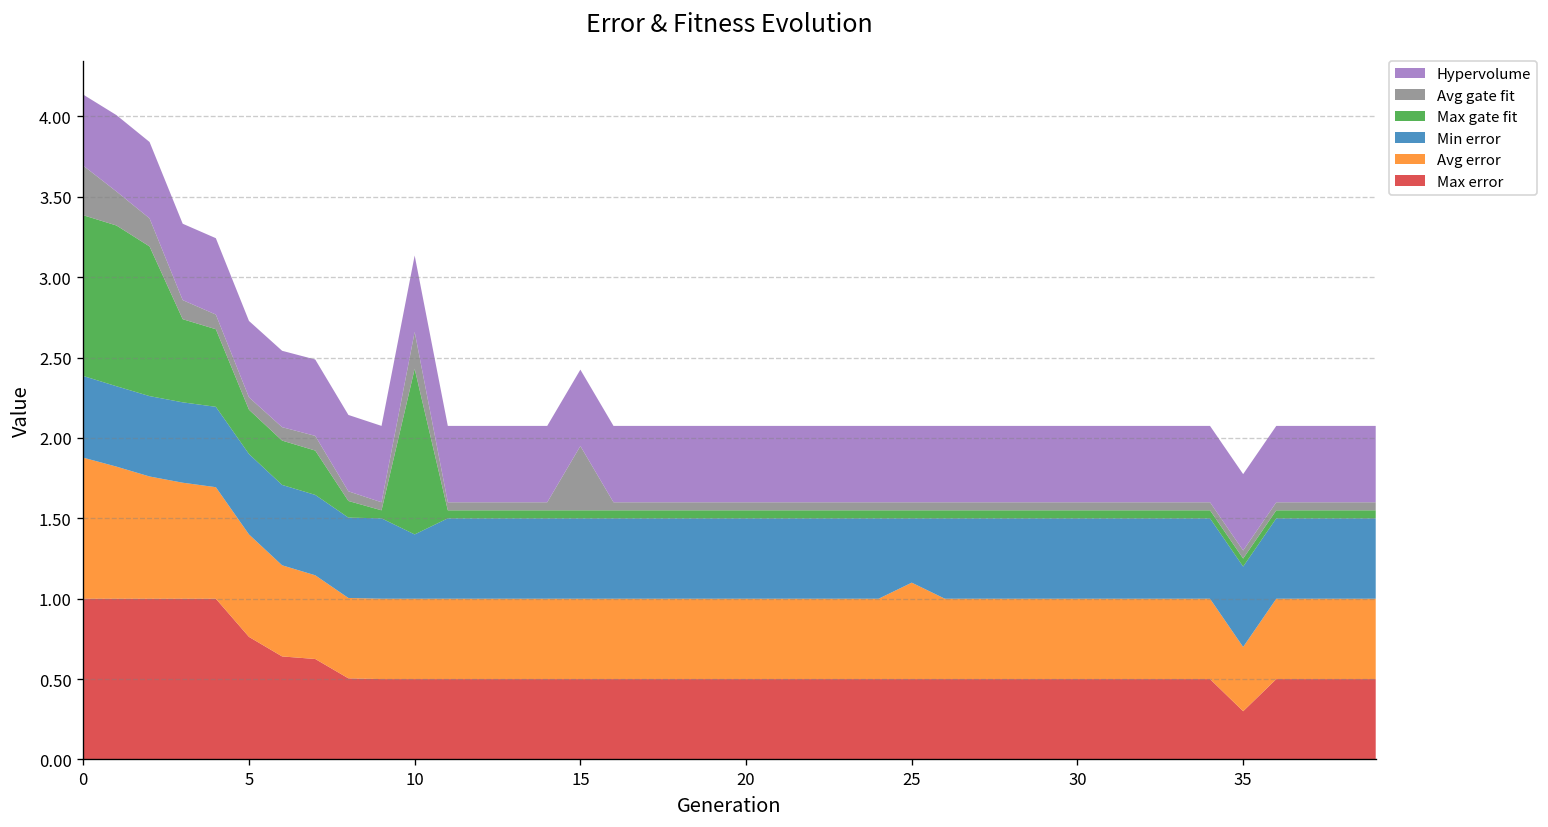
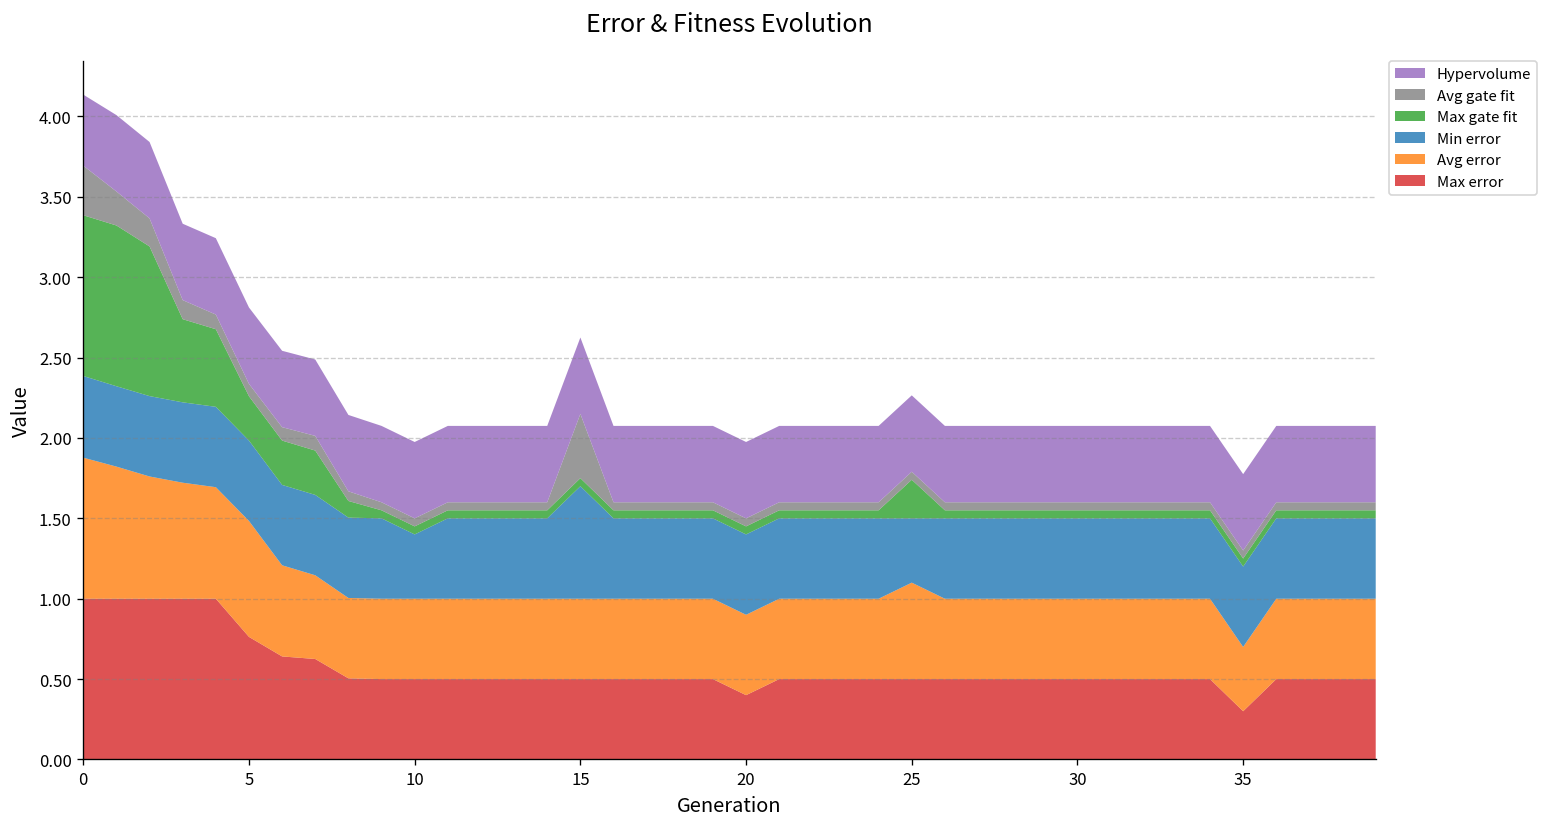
  {
    "Max error": {
      "0": 1.0,
      "5": 0.76,
      "10": 0.5,
      "15": 0.5,
-     "20": 0.5,
+     "20": 0.4,
      "25": 0.5,
      "30": 0.5,
      "35": 0.3
    },
    "Avg error": {
      "0": 0.88,
-     "5": 0.64,
+     "5": 0.72,
      "10": 0.50,
      "15": 0.50,
      "20": 0.50,
      "25": 0.60,
      "30": 0.50,
      "35": 0.40
    },
    "Min error": {
      "0": 0.5,
      "5": 0.5,
      "10": 0.4,
-     "15": 0.5,
+     "15": 0.7,
      "20": 0.5,
      "25": 0.4,
      "30": 0.5,
      "35": 0.5
    },
    "Max gate fit": {
      "0": 1.00,
      "5": 0.28,
-     "10": 1.03,
+     "10": 0.05,
      "15": 0.05,
      "20": 0.05,
-     "25": 0.05,
+     "25": 0.24,
      "30": 0.05,
      "35": 0.05
    },
    "Avg gate fit": {
      "0": 0.31,
      "5": 0.08,
-     "10": 0.23,
+     "10": 0.05,
      "15": 0.40,
      "20": 0.05,
      "25": 0.05,
      "30": 0.05,
      "35": 0.05
    },
    "Hypervolume": {
      "0": 0.44,
      "5": 0.48,
      "10": 0.48,
      "15": 0.48,
      "20": 0.48,
      "25": 0.48,
      "30": 0.48,
      "35": 0.48
    }
  }
